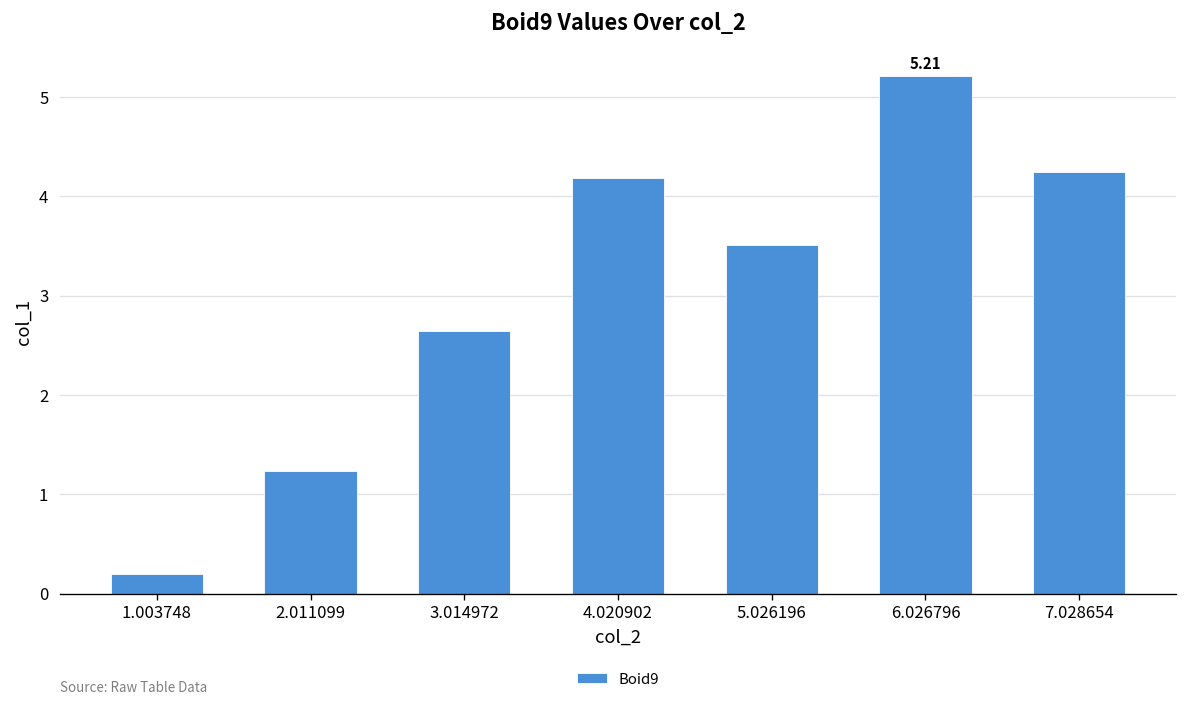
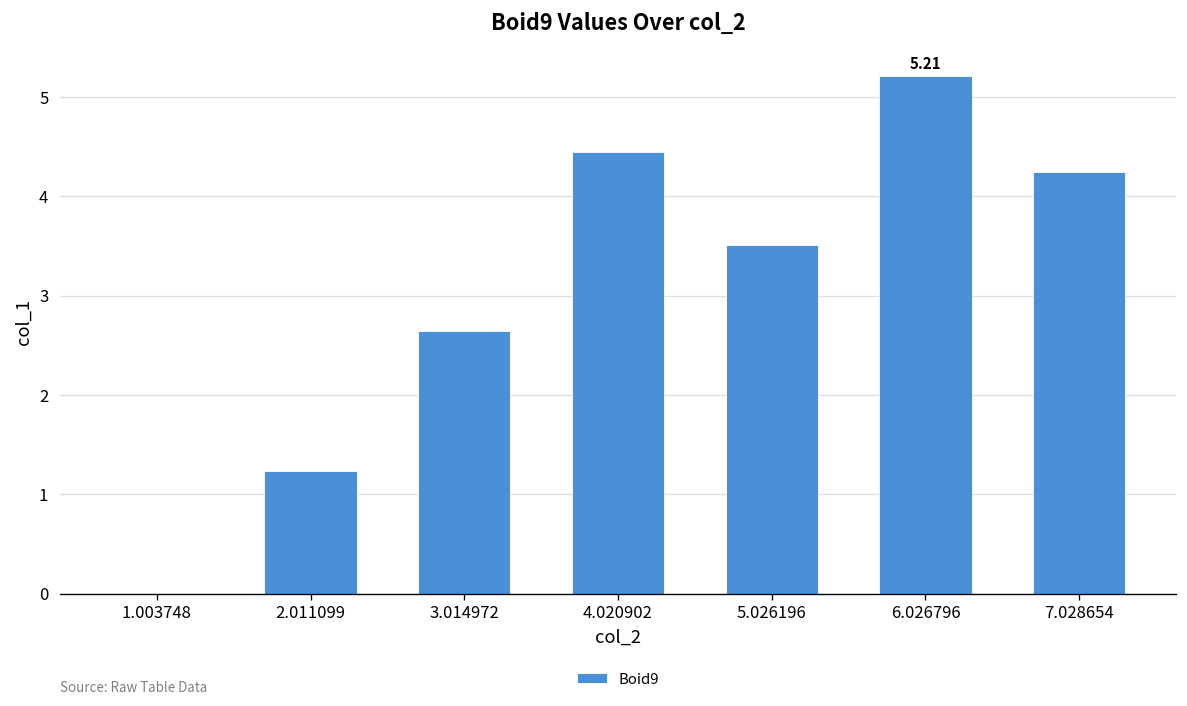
  {
-   "1.003748": 0.2,
+   "1.003748": 0.0,
    "2.011099": 1.2,
    "3.014972": 2.6,
-   "4.020902": 4.2,
+   "4.020902": 4.4,
    "5.026196": 3.5,
    "7.028654": 4.2
  }
